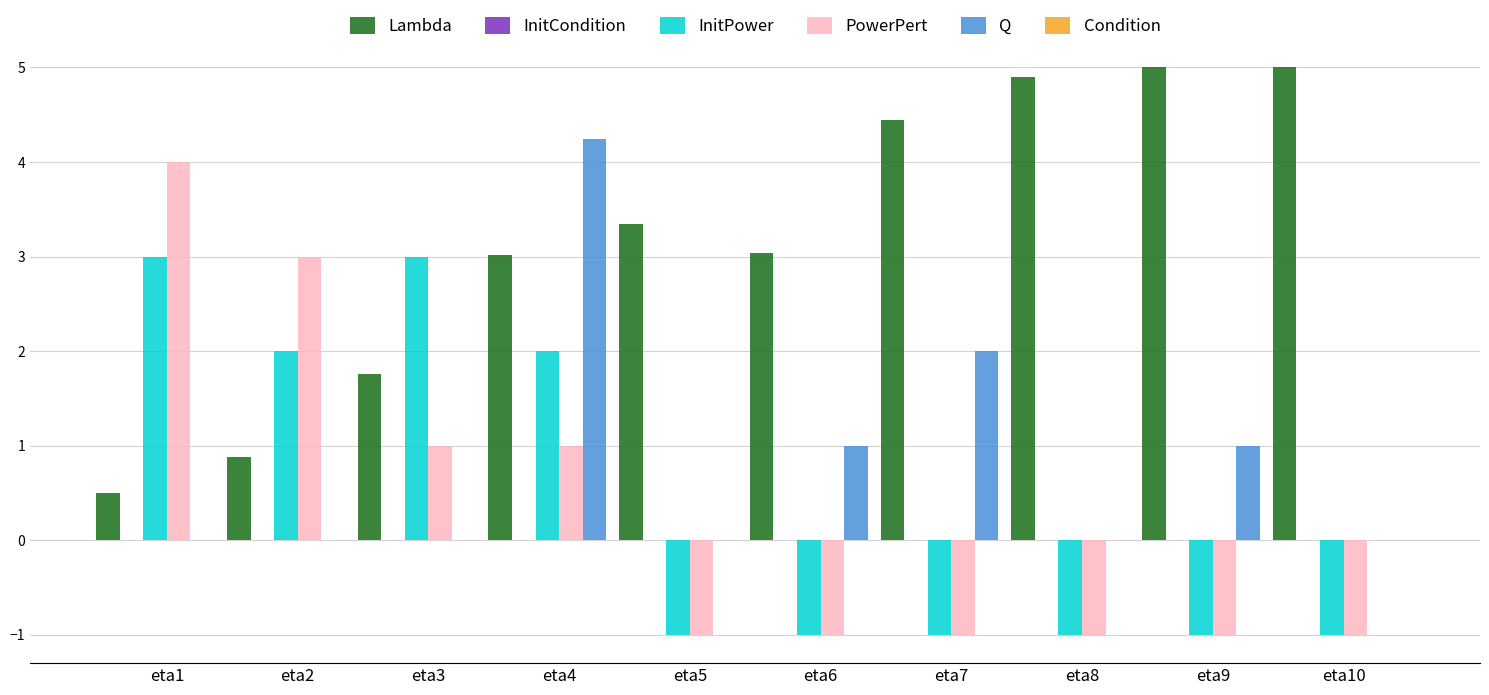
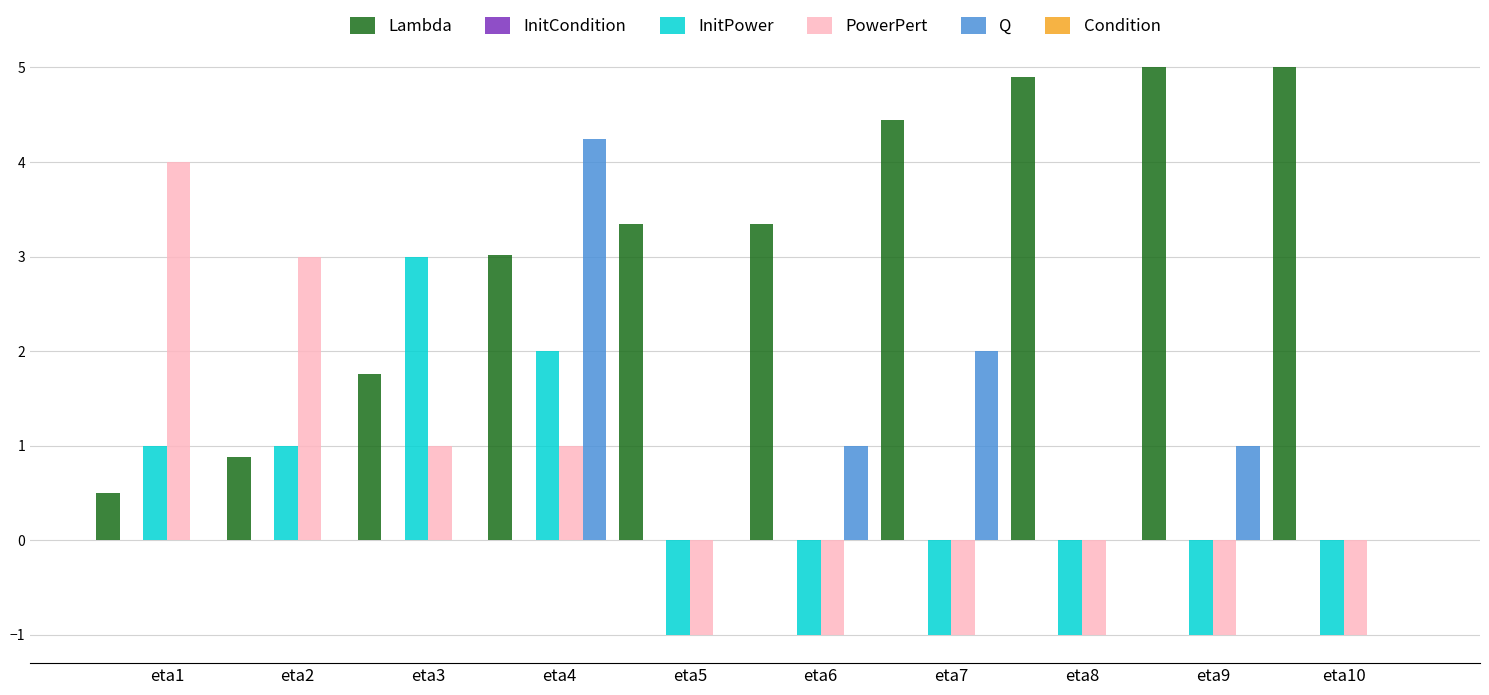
  {
    "Lambda": {
      "eta1": 0.5,
      "eta2": 0.9,
      "eta3": 1.8,
      "eta4": 3.0,
      "eta5": 3.3,
-     "eta6": 3.0,
+     "eta6": 3.3,
      "eta7": 4.4,
      "eta8": 4.9,
      "eta9": 5.0,
      "eta10": 5.0
    },
    "InitCondition": {
      "eta1": 0.0,
      "eta2": 0.0,
      "eta3": 0.0,
      "eta4": 0.0,
      "eta5": 0.0,
      "eta6": 0.0,
      "eta7": 0.0,
      "eta8": 0.0,
      "eta9": 0.0,
      "eta10": 0.0
    },
    "InitPower": {
-     "eta1": 3,
-     "eta2": 2,
+     "eta1": 1,
+     "eta2": 1,
      "eta3": 3,
      "eta4": 2,
      "eta5": -1,
      "eta6": -1,
      "eta7": -1,
      "eta8": -1,
      "eta9": -1,
      "eta10": -1
    },
    "PowerPert": {
      "eta1": 4.0,
      "eta2": 3.0,
      "eta3": 1.0,
      "eta4": 1.0,
      "eta5": -1.0,
      "eta6": -1.0,
      "eta7": -1.0,
      "eta8": -1.0,
      "eta9": -1.0,
      "eta10": -1.0
    },
    "Q": {
      "eta1": 0.0,
      "eta2": 0.0,
      "eta3": 0.0,
      "eta4": 4.2,
      "eta5": 0.0,
      "eta6": 1.0,
      "eta7": 2.0,
      "eta8": 0.0,
      "eta9": 1.0,
      "eta10": 0.0
    },
    "Condition": {
      "eta1": 0.0,
      "eta2": 0.0,
      "eta3": 0.0,
      "eta4": 0.0,
      "eta5": 0.0,
      "eta6": 0.0,
      "eta7": 0.0,
      "eta8": 0.0,
      "eta9": 0.0,
      "eta10": 0.0
    }
  }
